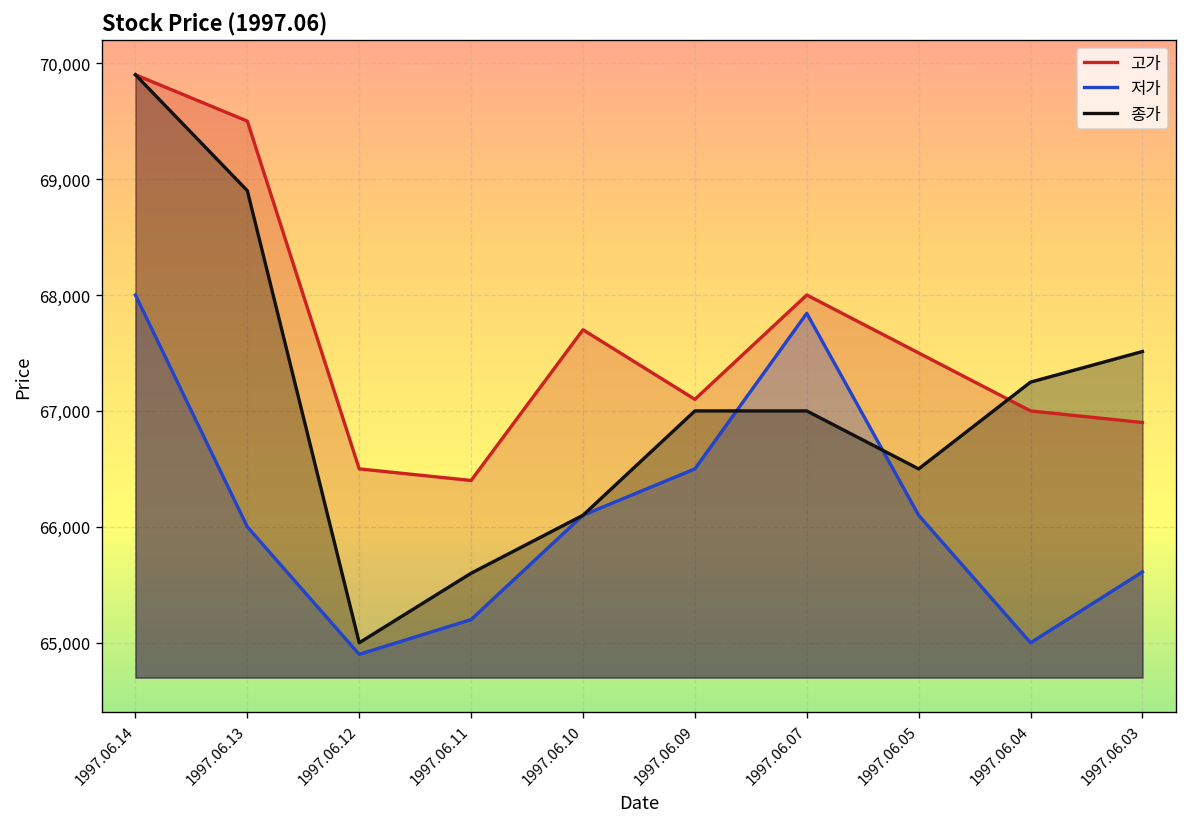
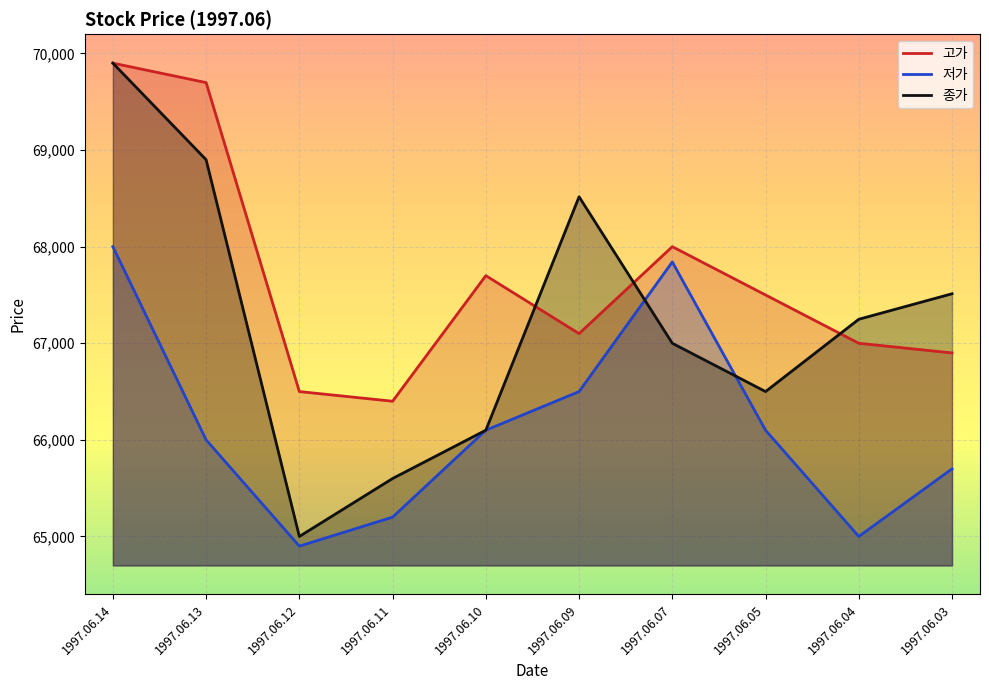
  {
    "고가": {
-     "1997.06.13": "69,500",
+     "1997.06.13": "69,700",
      "1997.06.12": "66,500",
      "1997.06.11": "66,400",
      "1997.06.10": "67,700",
      "1997.06.09": "67,100",
      "1997.06.07": "68,000",
      "1997.06.05": "67,500",
      "1997.06.04": "67,000",
      "1997.06.03": "66,900"
    },
    "저가": {
      "1997.06.14": "68,000",
      "1997.06.13": "66,000",
      "1997.06.12": "64,900",
      "1997.06.11": "65,200",
      "1997.06.09": "66,500",
      "1997.06.07": "67,800",
      "1997.06.05": "66,100",
      "1997.06.04": "65,000",
-     "1997.06.03": "65,600"
+     "1997.06.03": "65,700"
    },
    "종가": {
      "1997.06.13": "68,900",
      "1997.06.12": "65,000",
      "1997.06.11": "65,600",
-     "1997.06.09": "67,000",
+     "1997.06.09": "68,500",
      "1997.06.07": "67,000",
      "1997.06.05": "66,500",
      "1997.06.04": "67,200",
      "1997.06.03": "67,500"
    }
  }
